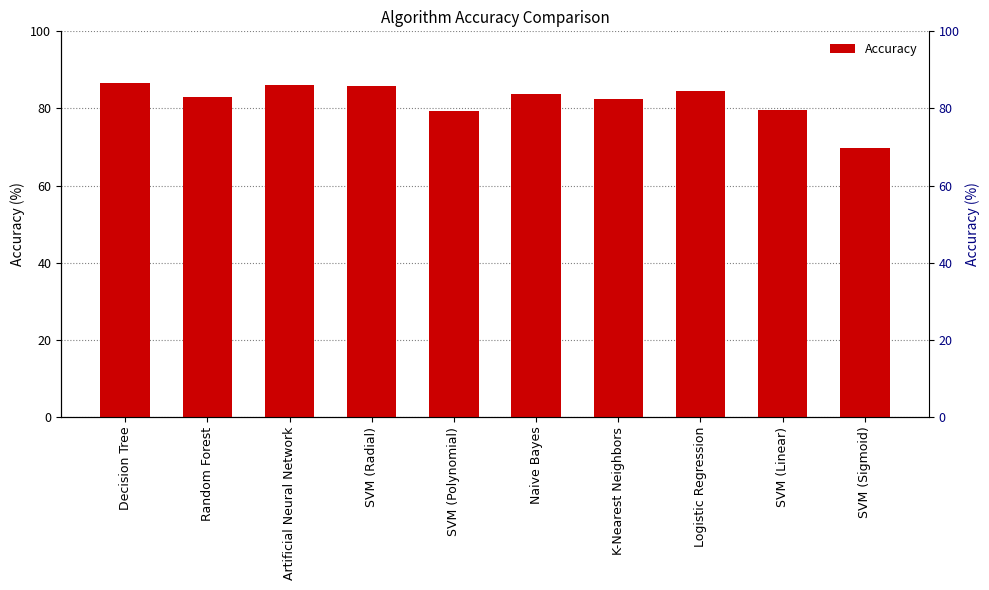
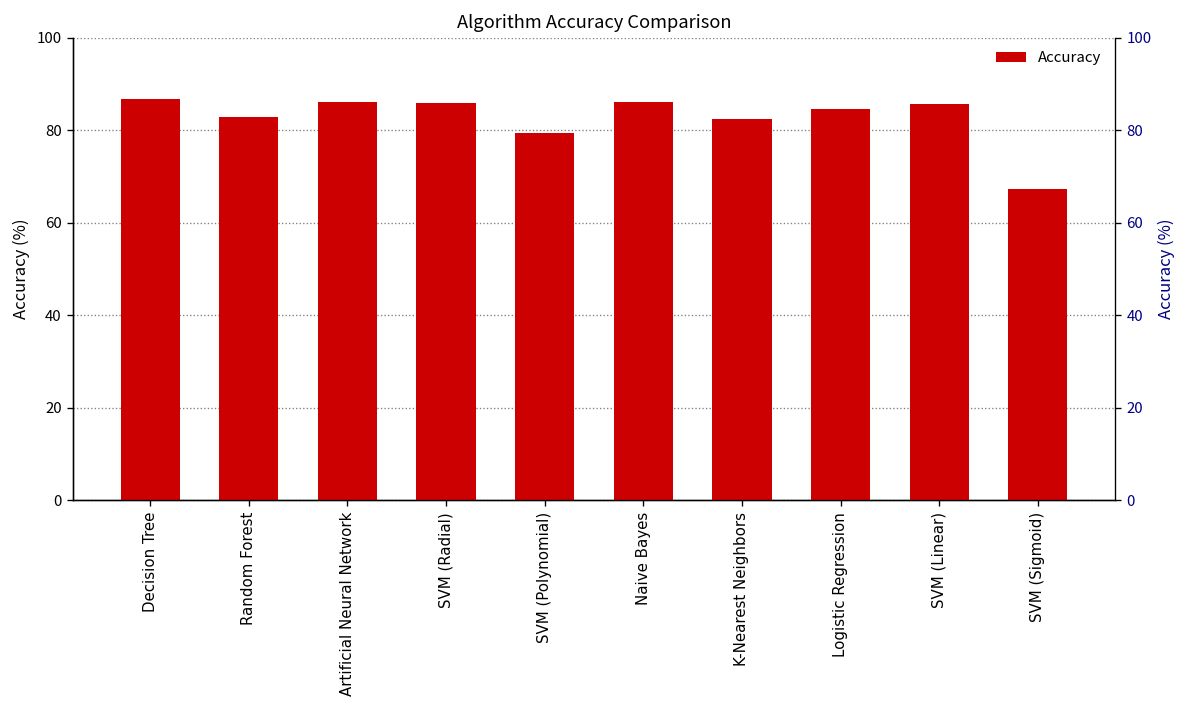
  {
    "Decision Tree": 87,
    "Random Forest": 83,
    "Artificial Neural Network": 86,
    "SVM (Radial)": 86,
    "SVM (Polynomial)": 79,
-   "Naive Bayes": 84,
+   "Naive Bayes": 86,
    "K-Nearest Neighbors": 82,
    "Logistic Regression": 85,
-   "SVM (Linear)": 80,
-   "SVM (Sigmoid)": 70
+   "SVM (Linear)": 86,
+   "SVM (Sigmoid)": 67
  }
